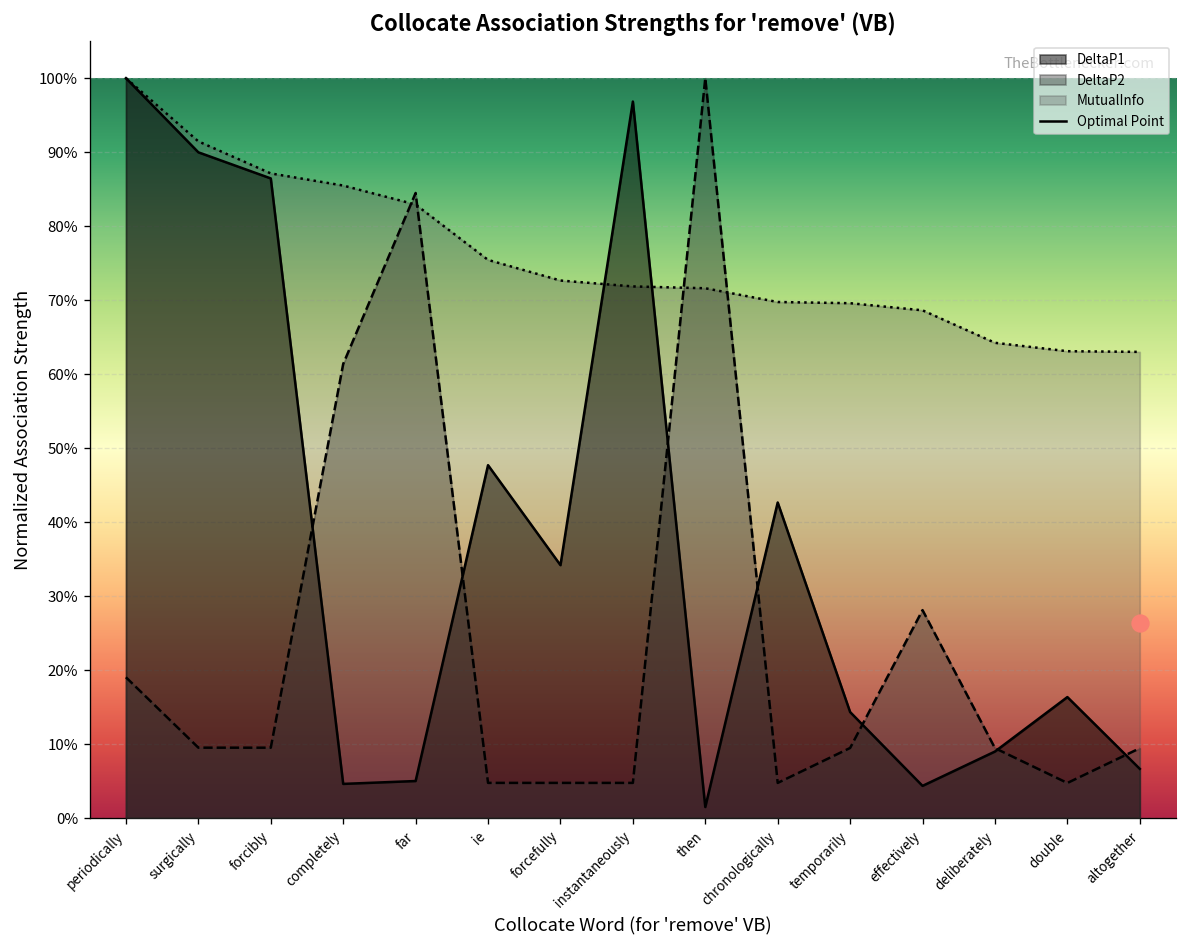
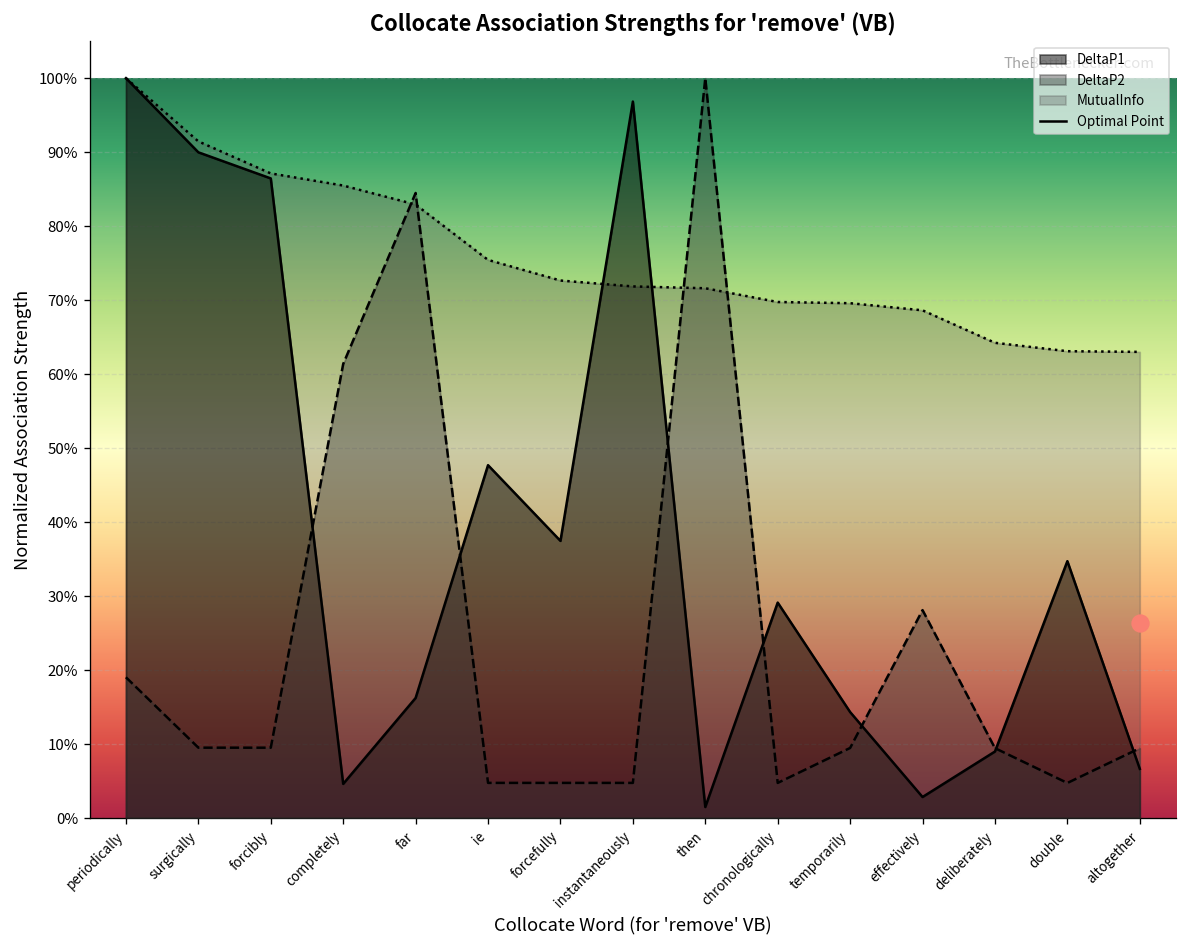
  {
    "DeltaP1": {
      "surgically": "90%",
      "forcibly": "86%",
      "completely": "5%",
-     "far": "5%",
+     "far": "16%",
      "ie": "48%",
-     "forcefully": "34%",
+     "forcefully": "37%",
      "instantaneously": "97%",
      "then": "1%",
-     "chronologically": "43%",
+     "chronologically": "29%",
      "temporarily": "14%",
-     "effectively": "4%",
+     "effectively": "3%",
      "deliberately": "9%",
-     "double": "16%",
+     "double": "35%",
      "altogether": "7%"
    }
  }
